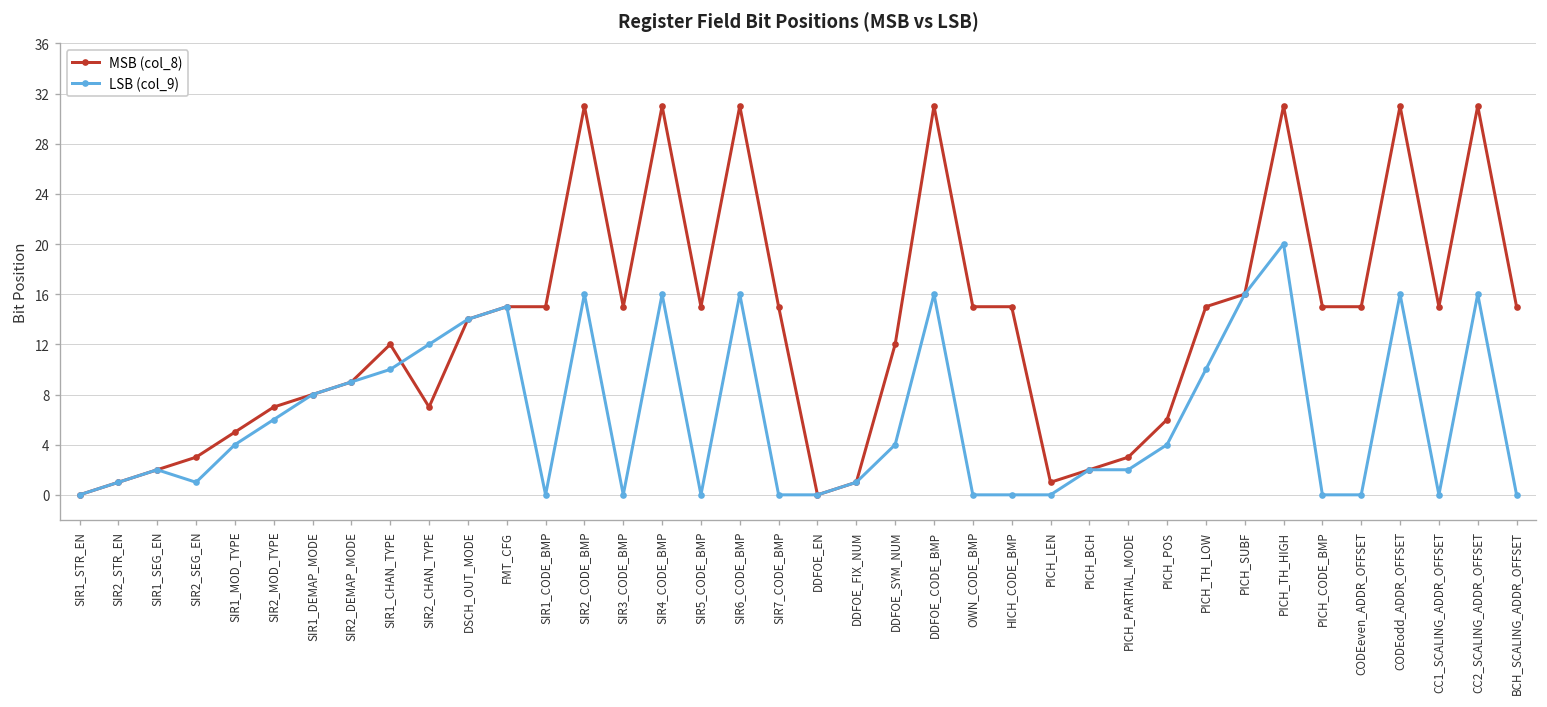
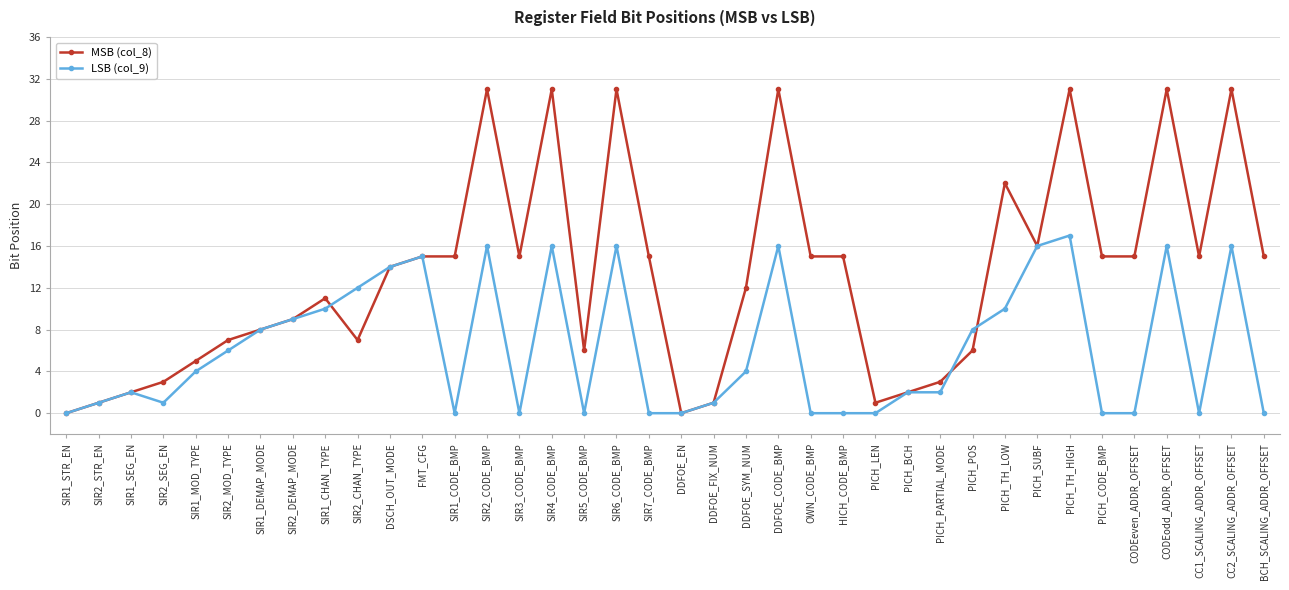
  {
    "MSB (col_8)": {
      "SIR2_SEG_EN": 3,
      "SIR1_MOD_TYPE": 5,
      "SIR2_MOD_TYPE": 7,
-     "SIR1_CHAN_TYPE": 12,
+     "SIR1_CHAN_TYPE": 11,
      "SIR2_CHAN_TYPE": 7,
      "SIR1_CODE_BMP": 15,
      "SIR2_CODE_BMP": 31,
      "SIR3_CODE_BMP": 15,
      "SIR4_CODE_BMP": 31,
-     "SIR5_CODE_BMP": 15,
+     "SIR5_CODE_BMP": 6,
      "SIR6_CODE_BMP": 31,
      "SIR7_CODE_BMP": 15,
      "DDFOE_SYM_NUM": 12,
      "DDFOE_CODE_BMP": 31,
      "OWN_CODE_BMP": 15,
      "HICH_CODE_BMP": 15,
      "PICH_LEN": 1,
      "PICH_PARTIAL_MODE": 3,
      "PICH_POS": 6,
-     "PICH_TH_LOW": 15,
+     "PICH_TH_LOW": 22,
      "PICH_TH_HIGH": 31,
      "PICH_CODE_BMP": 15,
      "CODEeven_ADDR_OFFSET": 15,
      "CODEodd_ADDR_OFFSET": 31,
      "CC1_SCALING_ADDR_OFFSET": 15,
      "CC2_SCALING_ADDR_OFFSET": 31,
      "BCH_SCALING_ADDR_OFFSET": 15
    },
    "LSB (col_9)": {
      "SIR2_SEG_EN": 1,
      "SIR1_MOD_TYPE": 4,
      "SIR2_MOD_TYPE": 6,
      "SIR1_CHAN_TYPE": 10,
      "SIR2_CHAN_TYPE": 12,
      "SIR1_CODE_BMP": 0,
      "SIR2_CODE_BMP": 16,
      "SIR3_CODE_BMP": 0,
      "SIR4_CODE_BMP": 16,
      "SIR5_CODE_BMP": 0,
      "SIR6_CODE_BMP": 16,
      "SIR7_CODE_BMP": 0,
      "DDFOE_SYM_NUM": 4,
      "DDFOE_CODE_BMP": 16,
      "OWN_CODE_BMP": 0,
      "HICH_CODE_BMP": 0,
      "PICH_LEN": 0,
      "PICH_PARTIAL_MODE": 2,
-     "PICH_POS": 4,
+     "PICH_POS": 8,
      "PICH_TH_LOW": 10,
-     "PICH_TH_HIGH": 20,
+     "PICH_TH_HIGH": 17,
      "PICH_CODE_BMP": 0,
      "CODEeven_ADDR_OFFSET": 0,
      "CODEodd_ADDR_OFFSET": 16,
      "CC1_SCALING_ADDR_OFFSET": 0,
      "CC2_SCALING_ADDR_OFFSET": 16,
      "BCH_SCALING_ADDR_OFFSET": 0
    }
  }
